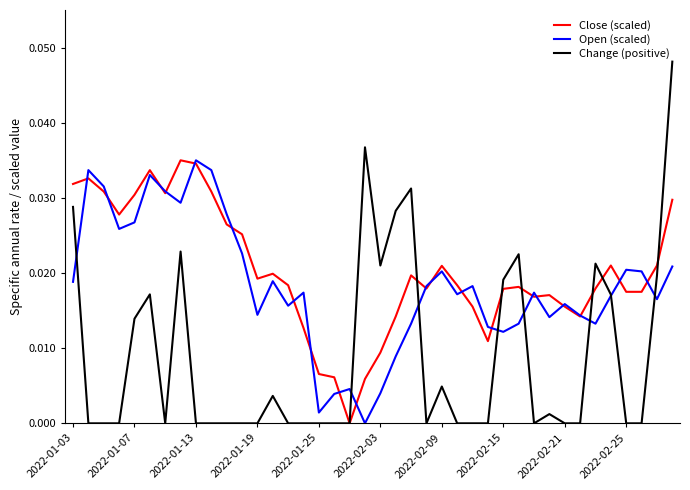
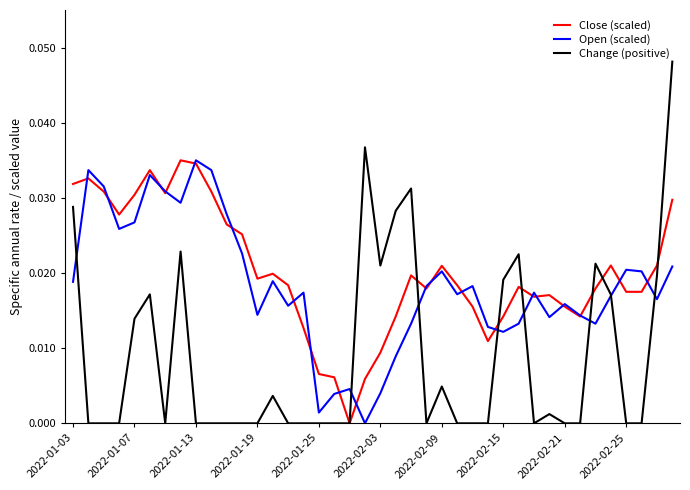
  {
    "Close (scaled)": {
      "2022-01-03": 0.032,
      "2022-01-07": 0.030,
      "2022-01-13": 0.035,
      "2022-01-19": 0.019,
      "2022-01-25": 0.007,
      "2022-02-03": 0.009,
      "2022-02-09": 0.021,
-     "2022-02-15": 0.018,
+     "2022-02-15": 0.014,
      "2022-02-25": 0.018
    },
    "Open (scaled)": {
      "2022-01-03": 0.019,
      "2022-01-07": 0.027,
      "2022-01-13": 0.035,
      "2022-01-19": 0.014,
      "2022-01-25": 0.001,
      "2022-02-03": 0.004,
      "2022-02-09": 0.020,
      "2022-02-15": 0.012,
      "2022-02-25": 0.020
    },
    "Change (positive)": {
      "2022-01-03": 0.029,
      "2022-01-07": 0.014,
      "2022-01-13": 0.000,
      "2022-01-19": 0.000,
      "2022-01-25": 0.000,
      "2022-02-03": 0.021,
      "2022-02-09": 0.005,
      "2022-02-15": 0.019,
      "2022-02-21": 0.000,
      "2022-02-25": 0.000
    }
  }
